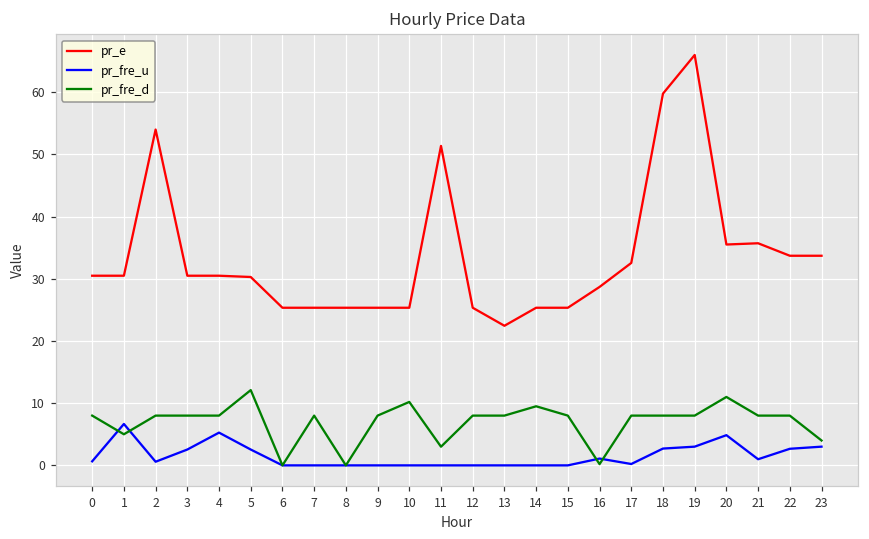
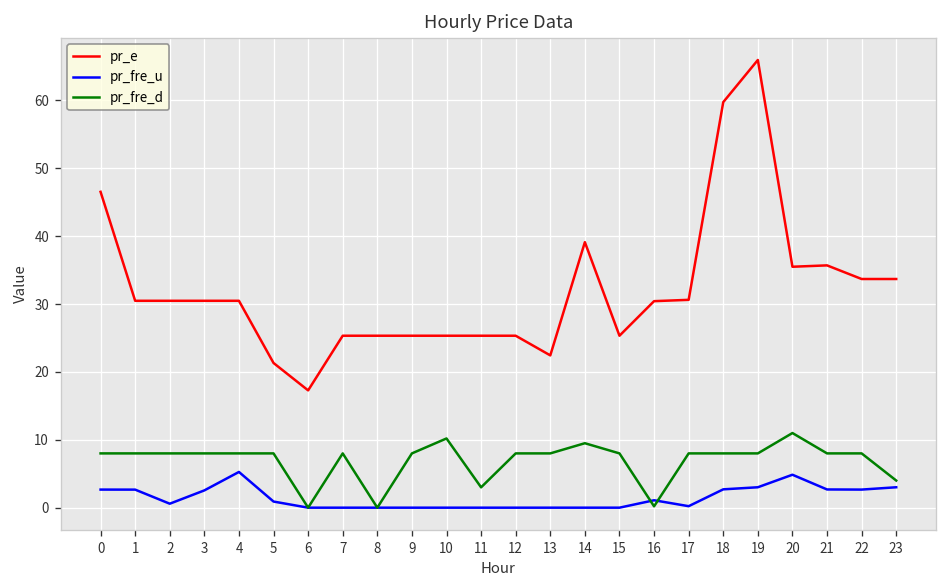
  {
    "pr_e": {
-     "0": 30,
+     "0": 47,
      "1": 30,
-     "2": 54,
+     "2": 30,
      "3": 30,
      "4": 30,
-     "5": 30,
-     "6": 25,
+     "5": 21,
+     "6": 17,
      "7": 25,
      "8": 25,
      "9": 25,
      "10": 25,
-     "11": 51,
+     "11": 25,
      "12": 25,
      "13": 22,
-     "14": 25,
+     "14": 39,
      "15": 25,
-     "16": 29,
-     "17": 33,
+     "16": 30,
+     "17": 31,
      "18": 60,
      "19": 66,
      "20": 36,
      "21": 36,
      "22": 34,
      "23": 34
    },
    "pr_fre_u": {
-     "0": 1,
-     "1": 7,
+     "0": 3,
+     "1": 3,
      "2": 1,
      "3": 3,
      "4": 5,
-     "5": 3,
+     "5": 1,
      "7": 0,
      "9": 0,
      "10": 0,
      "11": 0,
      "12": 0,
      "13": 0,
      "14": 0,
      "15": 0,
      "16": 1,
      "17": 0,
      "18": 3,
      "19": 3,
      "20": 5,
-     "21": 1,
+     "21": 3,
      "22": 3,
      "23": 3
    },
    "pr_fre_d": {
      "0": 8,
-     "1": 5,
+     "1": 8,
      "2": 8,
      "3": 8,
      "4": 8,
-     "5": 12,
+     "5": 8,
      "7": 8,
      "9": 8,
      "10": 10,
      "11": 3,
      "12": 8,
      "13": 8,
      "14": 10,
      "15": 8,
      "16": 0,
      "17": 8,
      "18": 8,
      "19": 8,
      "20": 11,
      "21": 8,
      "22": 8,
      "23": 4
    }
  }
